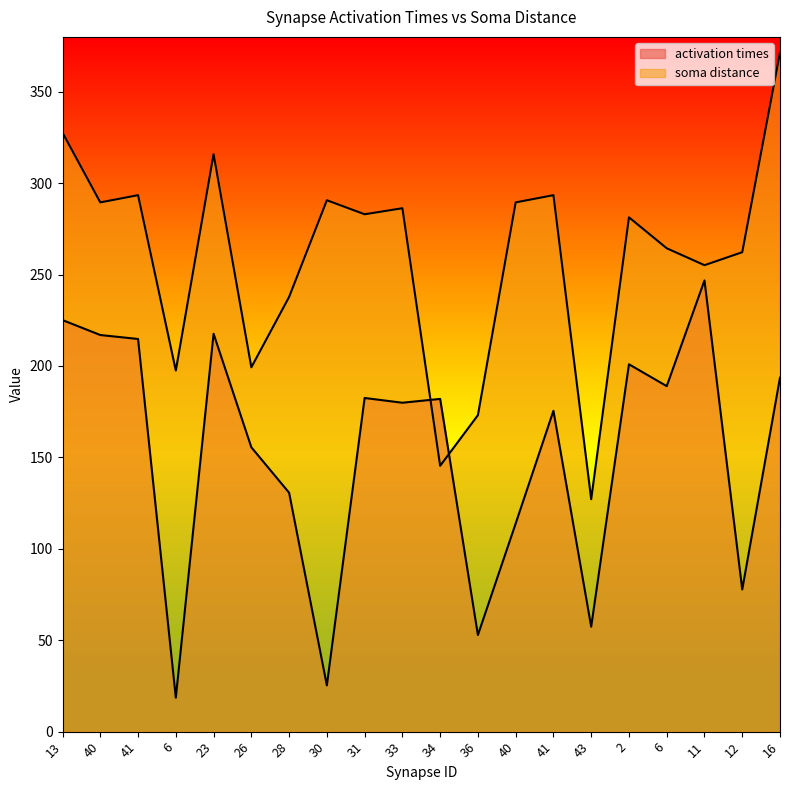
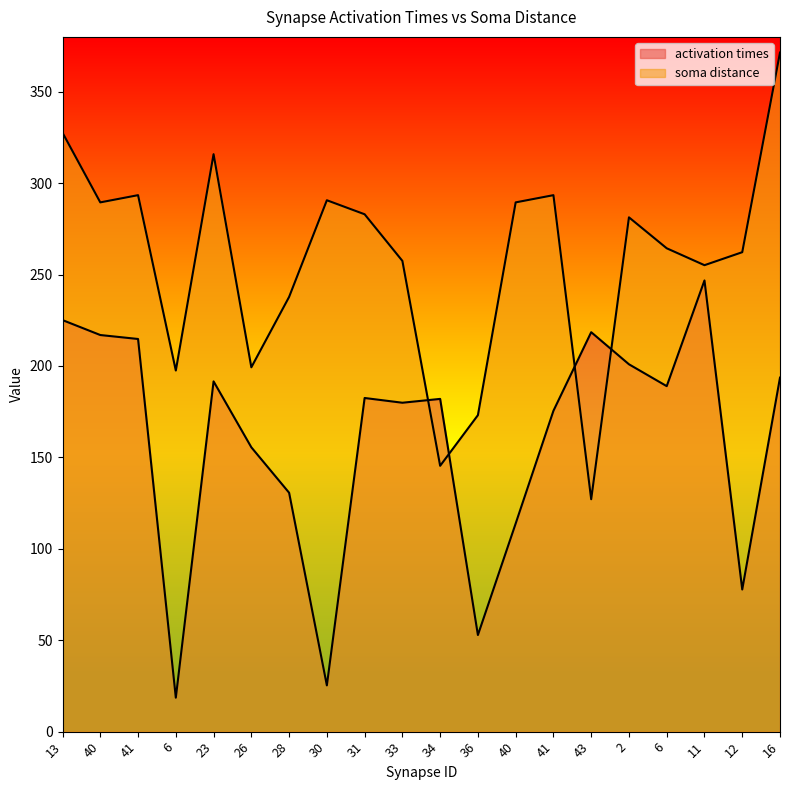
  {
    "activation times": {
      "13": 225,
-     "23": 218,
+     "23": 192,
      "26": 156,
      "28": 131,
      "30": 25,
      "31": 182,
      "33": 180,
      "34": 182,
      "36": 53,
-     "43": 57,
+     "43": 218,
      "2": 201,
      "11": 247,
      "12": 78,
      "16": 194
    },
    "soma distance": {
      "13": 328,
      "23": 316,
      "26": 199,
      "28": 238,
      "30": 291,
      "31": 283,
-     "33": 286,
+     "33": 257,
      "34": 145,
      "36": 173,
      "43": 127,
      "2": 281,
      "11": 255,
      "12": 262,
      "16": 371
    }
  }
